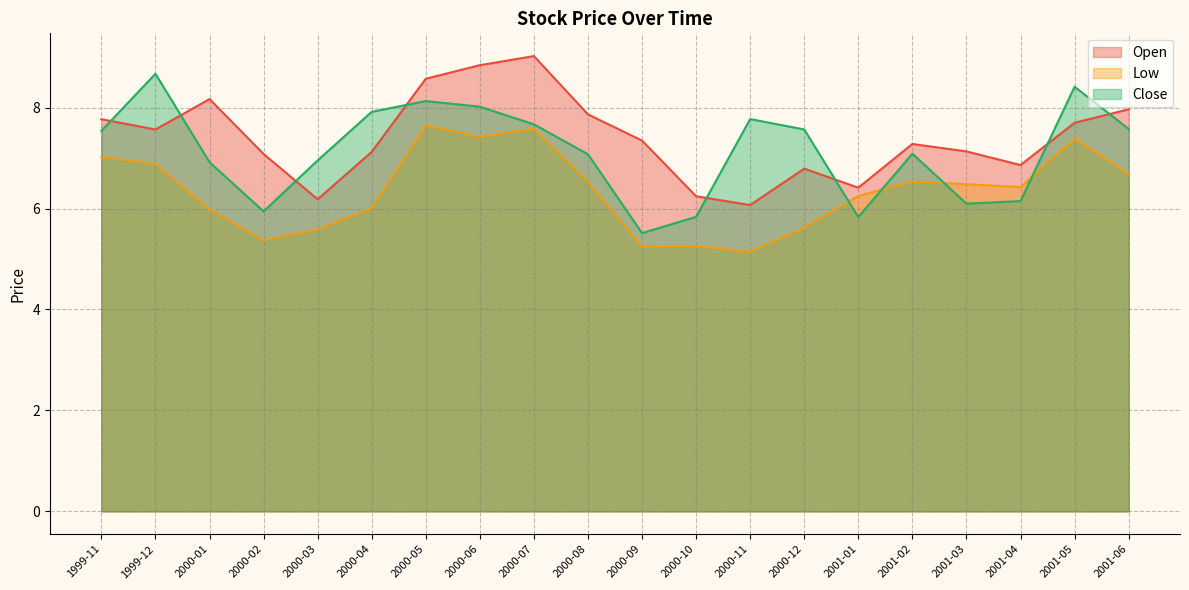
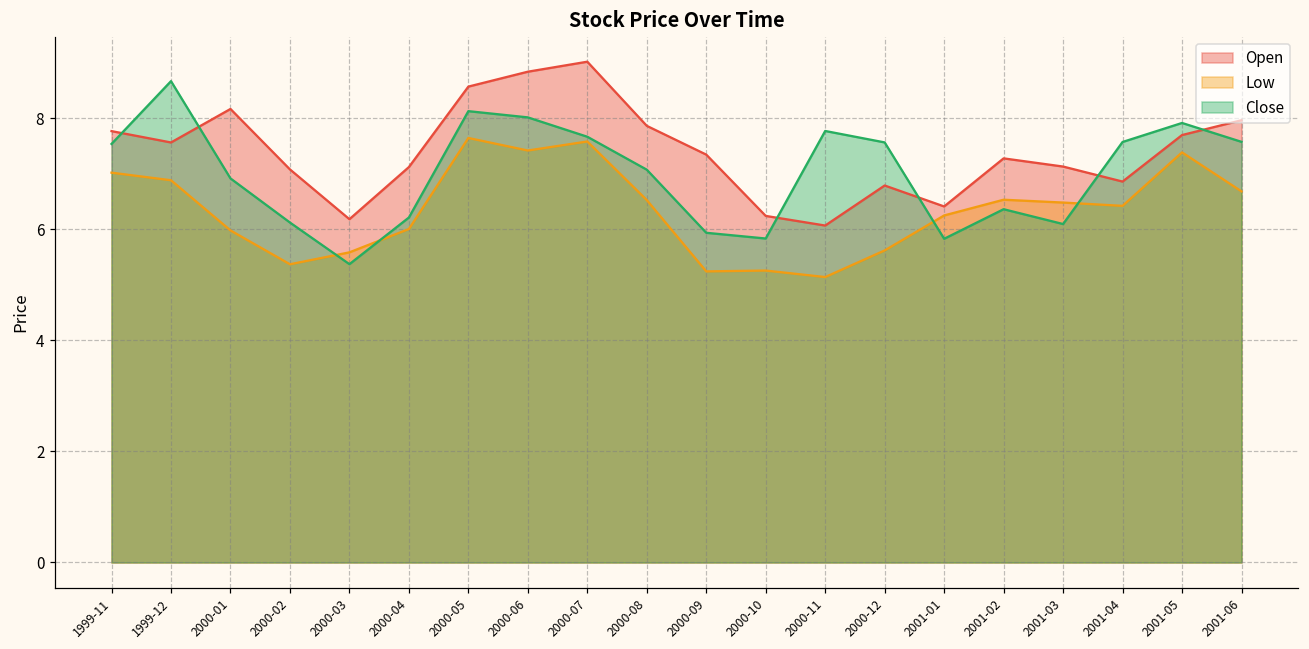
  {
    "Close": {
      "1999-11": 7.5,
      "1999-12": 8.7,
      "2000-01": 6.9,
-     "2000-02": 5.9,
-     "2000-03": 7.0,
-     "2000-04": 7.9,
+     "2000-02": 6.1,
+     "2000-03": 5.4,
+     "2000-04": 6.2,
      "2000-05": 8.1,
      "2000-06": 8.0,
      "2000-07": 7.7,
      "2000-08": 7.1,
-     "2000-09": 5.5,
+     "2000-09": 5.9,
      "2000-10": 5.8,
      "2000-11": 7.8,
      "2000-12": 7.6,
      "2001-01": 5.8,
-     "2001-02": 7.1,
+     "2001-02": 6.4,
      "2001-03": 6.1,
-     "2001-04": 6.1,
-     "2001-05": 8.4,
+     "2001-04": 7.6,
+     "2001-05": 7.9,
      "2001-06": 7.6
    }
  }
